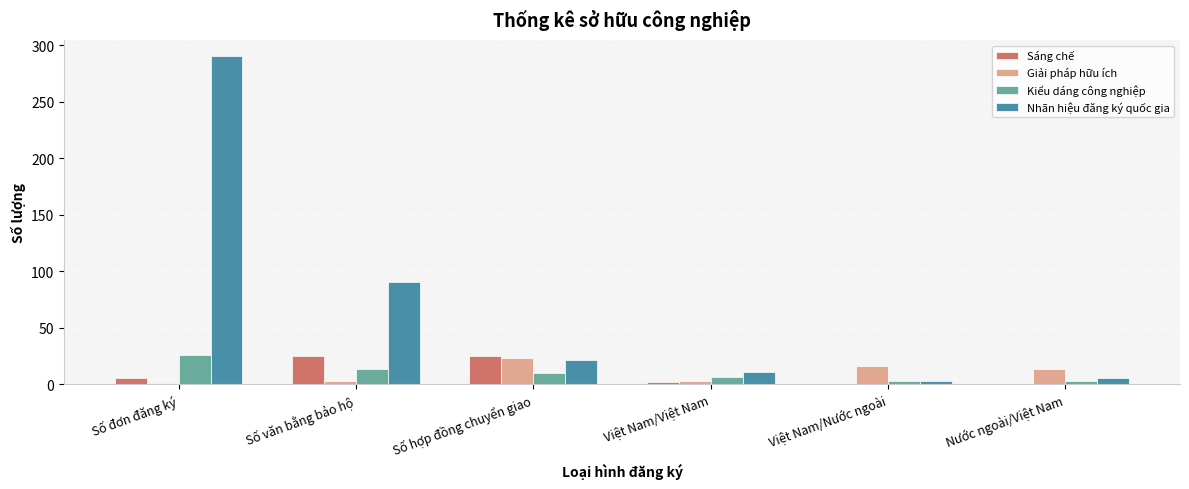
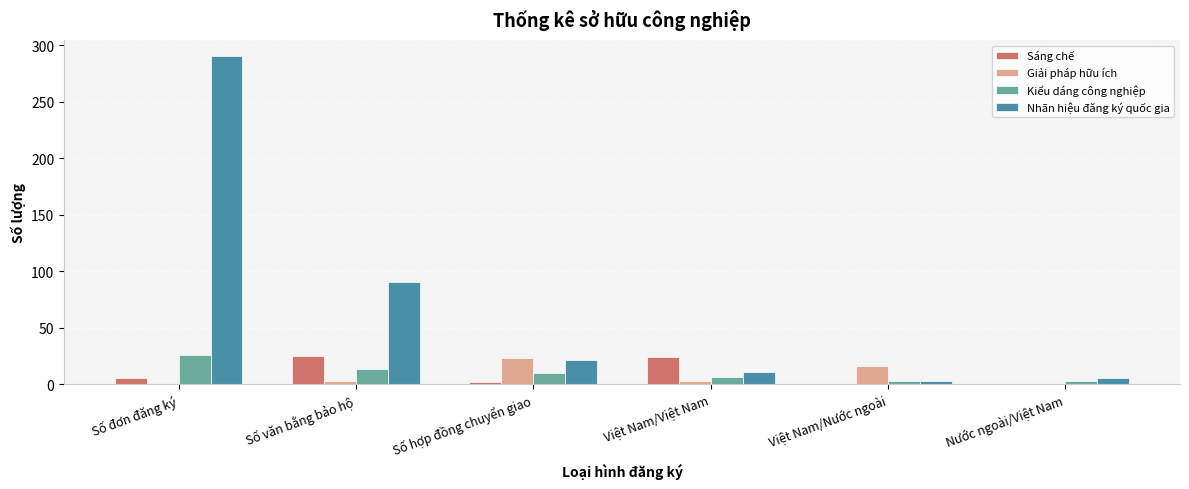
  {
    "Sáng chế": {
      "Số đơn đăng ký": 5,
      "Số văn bằng bảo hộ": 25,
-     "Số hợp đồng chuyển giao": 25,
-     "Việt Nam/Việt Nam": 2,
+     "Số hợp đồng chuyển giao": 2,
+     "Việt Nam/Việt Nam": 24,
      "Việt Nam/Nước ngoài": 0,
      "Nước ngoài/Việt Nam": 0
    },
    "Giải pháp hữu ích": {
      "Số văn bằng bảo hộ": 3,
      "Số hợp đồng chuyển giao": 23,
      "Việt Nam/Việt Nam": 3,
      "Việt Nam/Nước ngoài": 16,
-     "Nước ngoài/Việt Nam": 13
+     "Nước ngoài/Việt Nam": 0
    }
  }
